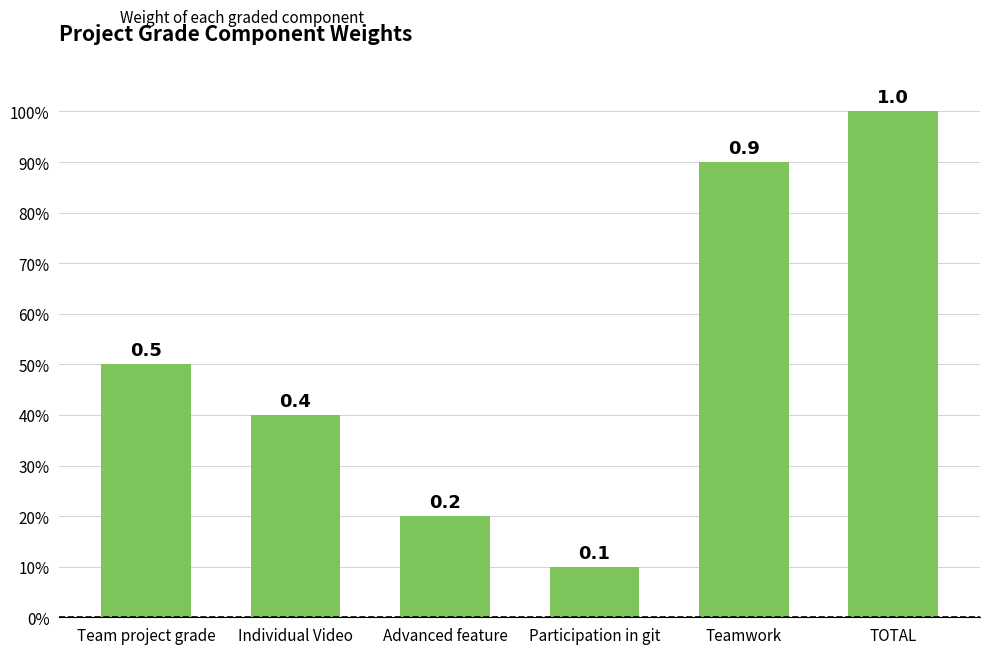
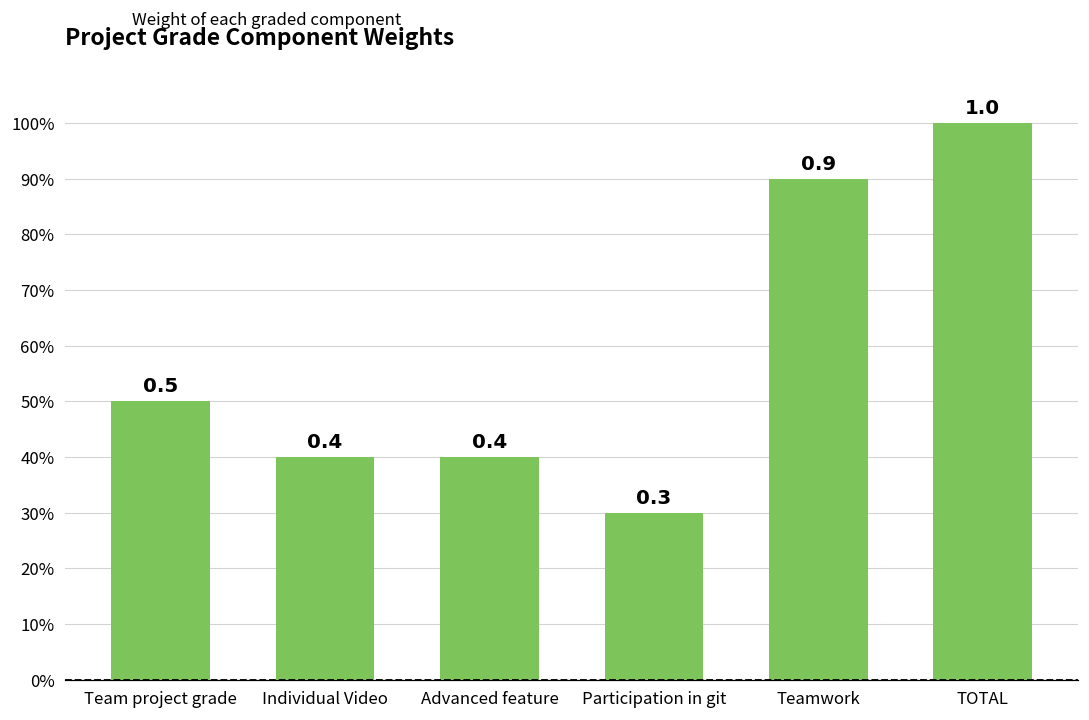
  {
    "Team project grade": 0.5,
    "Individual Video": 0.4,
-   "Advanced feature": 0.2,
-   "Participation in git": 0.1,
+   "Advanced feature": 0.4,
+   "Participation in git": 0.3,
    "Teamwork": 0.9,
    "TOTAL": 1.0
  }
